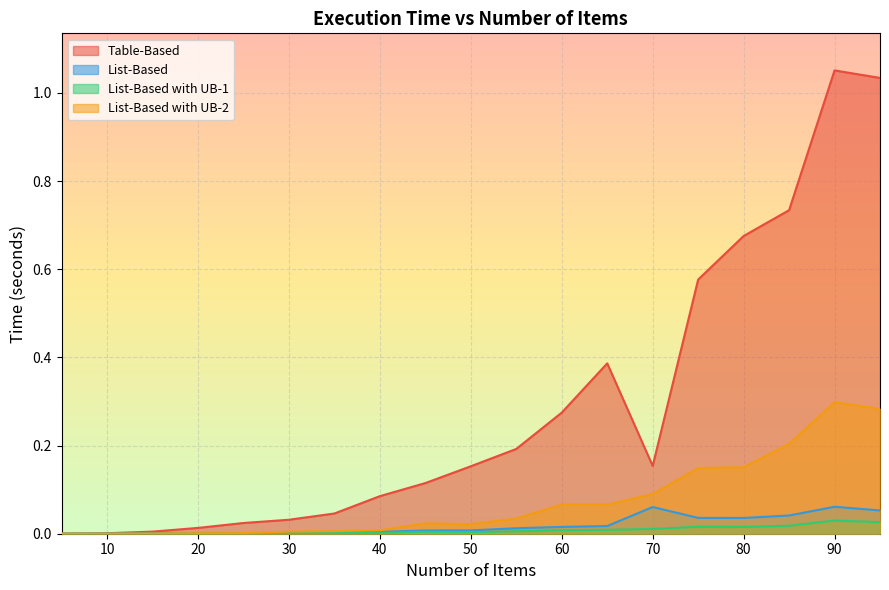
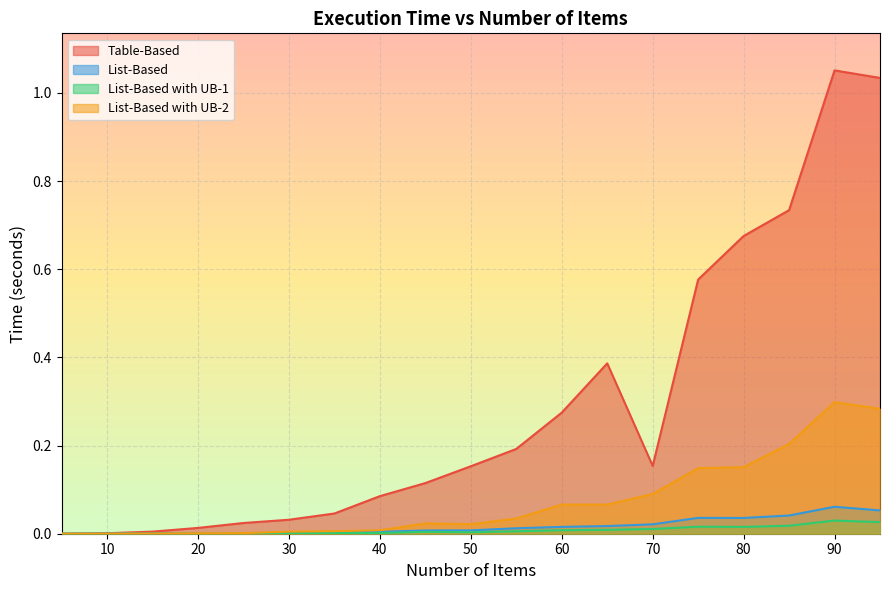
  {
    "Table-Based": {
      "20": 0.01,
      "30": 0.03,
      "40": 0.09,
      "50": 0.15,
      "60": 0.27,
      "70": 0.15,
      "80": 0.68,
      "90": 1.05
    },
    "List-Based": {
      "60": 0.02,
-     "70": 0.06,
+     "70": 0.02,
      "80": 0.04,
      "90": 0.06
    },
    "List-Based with UB-1": {
      "60": 0.01,
      "70": 0.01,
      "80": 0.02,
      "90": 0.03
    },
    "List-Based with UB-2": {
      "50": 0.02,
      "60": 0.07,
      "70": 0.09,
      "80": 0.15,
      "90": 0.30
    }
  }
